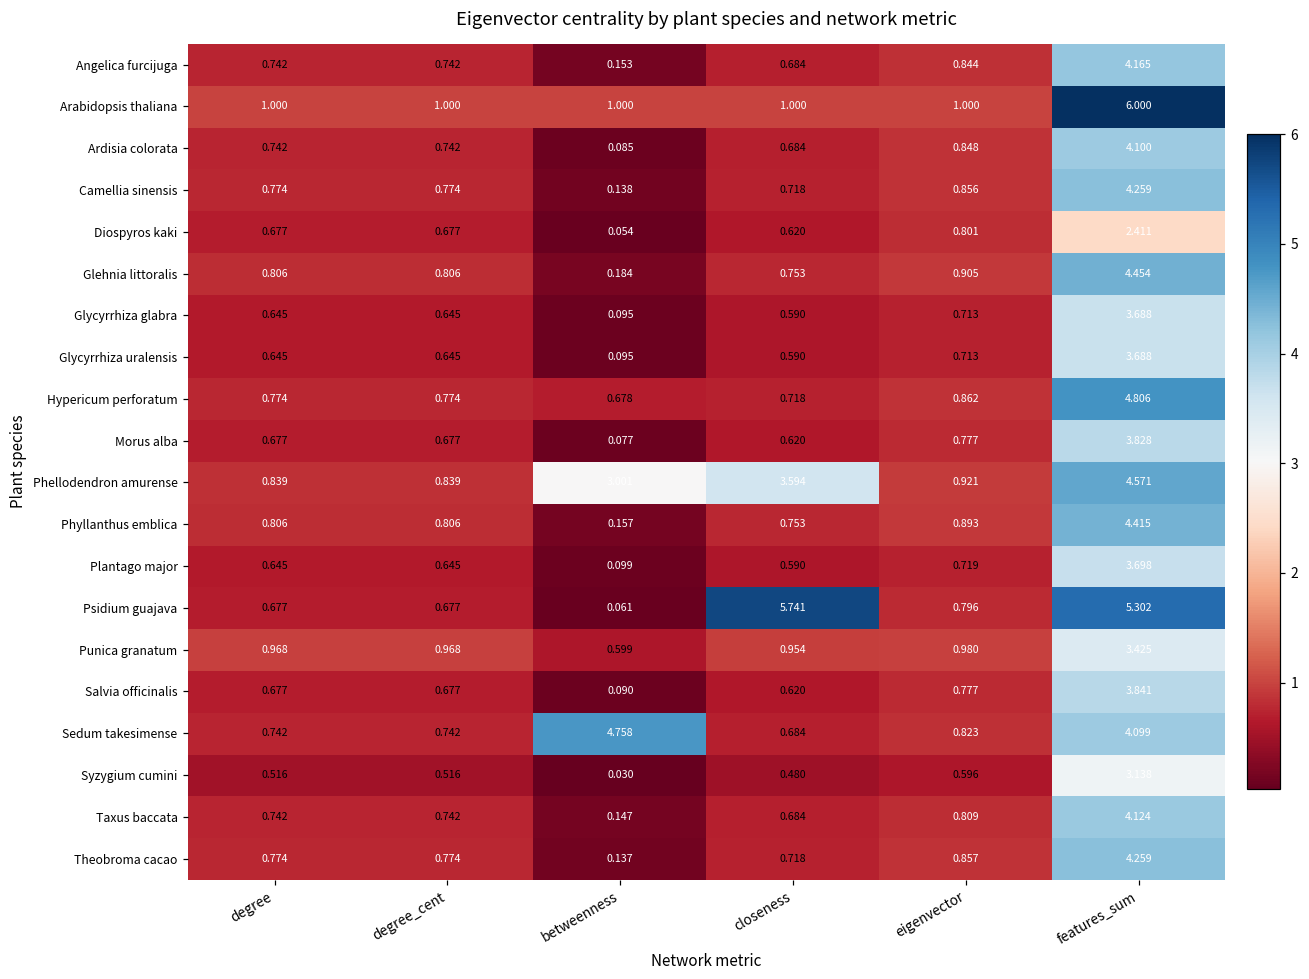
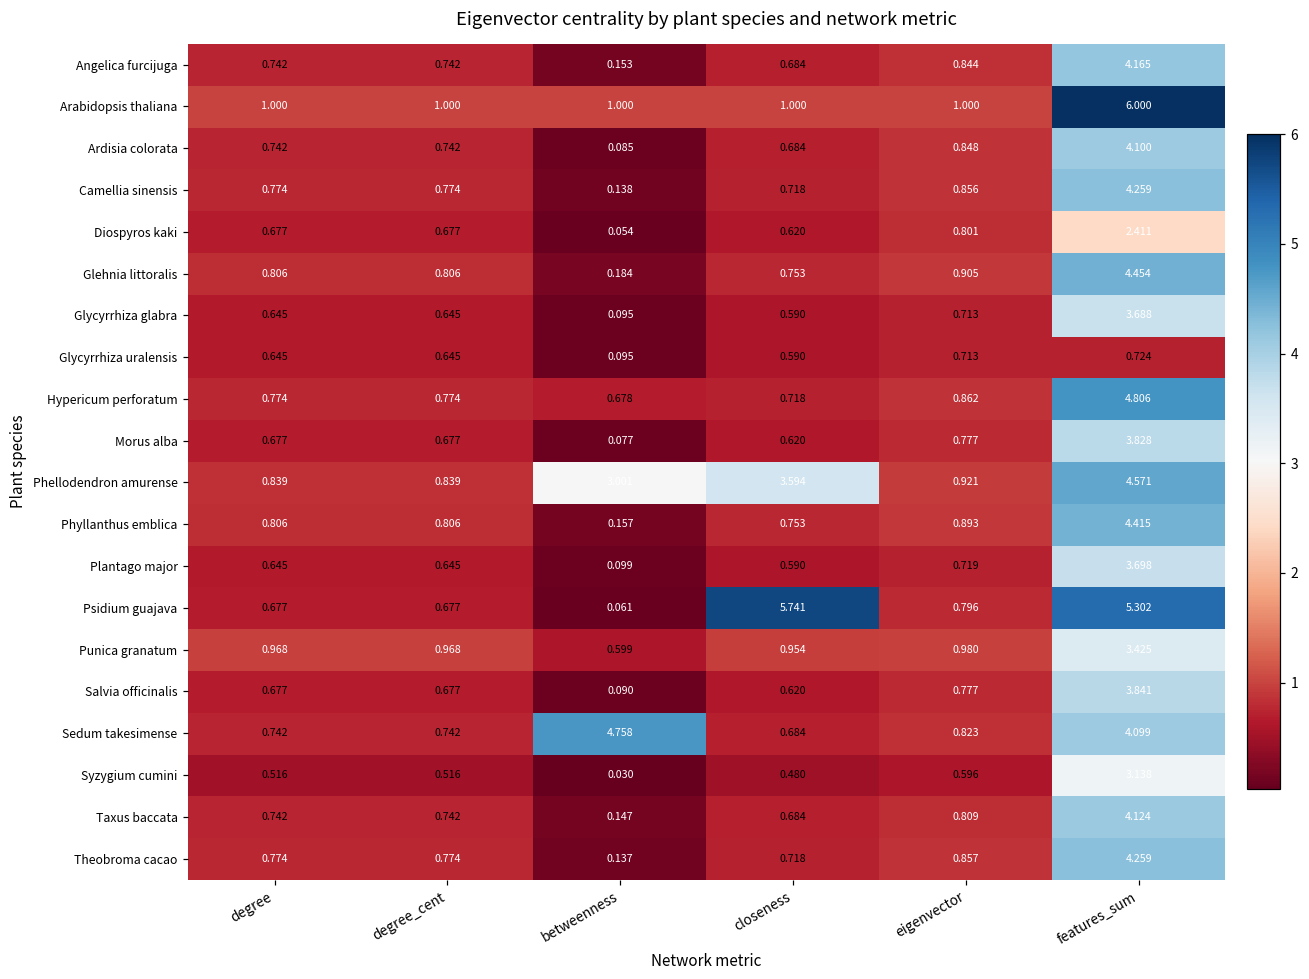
  {
    "Angelica furcijuga": {
      "degree": 0.742,
      "degree_cent": 0.742,
      "betweenness": 0.153,
      "closeness": 0.684,
      "eigenvector": 0.844,
      "features_sum": 4.165
    },
    "Arabidopsis thaliana": {
      "degree": 1.000,
      "degree_cent": 1.000,
      "betweenness": 1.000,
      "closeness": 1.000,
      "eigenvector": 1.000,
      "features_sum": 6.000
    },
    "Ardisia colorata": {
      "degree": 0.742,
      "degree_cent": 0.742,
      "betweenness": 0.085,
      "closeness": 0.684,
      "eigenvector": 0.848,
      "features_sum": 4.100
    },
    "Camellia sinensis": {
      "degree": 0.774,
      "degree_cent": 0.774,
      "betweenness": 0.138,
      "closeness": 0.718,
      "eigenvector": 0.856,
      "features_sum": 4.259
    },
    "Diospyros kaki": {
      "degree": 0.677,
      "degree_cent": 0.677,
      "betweenness": 0.054,
      "closeness": 0.620,
      "eigenvector": 0.801,
      "features_sum": 2.411
    },
    "Glehnia littoralis": {
      "degree": 0.806,
      "degree_cent": 0.806,
      "betweenness": 0.184,
      "closeness": 0.753,
      "eigenvector": 0.905,
      "features_sum": 4.454
    },
    "Glycyrrhiza glabra": {
      "degree": 0.645,
      "degree_cent": 0.645,
      "betweenness": 0.095,
      "closeness": 0.590,
      "eigenvector": 0.713,
      "features_sum": 3.688
    },
    "Glycyrrhiza uralensis": {
      "degree": 0.645,
      "degree_cent": 0.645,
      "betweenness": 0.095,
      "closeness": 0.590,
      "eigenvector": 0.713,
-     "features_sum": 3.688
+     "features_sum": 0.724
    },
    "Hypericum perforatum": {
      "degree": 0.774,
      "degree_cent": 0.774,
      "betweenness": 0.678,
      "closeness": 0.718,
      "eigenvector": 0.862,
      "features_sum": 4.806
    },
    "Morus alba": {
      "degree": 0.677,
      "degree_cent": 0.677,
      "betweenness": 0.077,
      "closeness": 0.620,
      "eigenvector": 0.777,
      "features_sum": 3.828
    },
    "Phellodendron amurense": {
      "degree": 0.839,
      "degree_cent": 0.839,
      "eigenvector": 0.921,
      "features_sum": 4.571
    },
    "Phyllanthus emblica": {
      "degree": 0.806,
      "degree_cent": 0.806,
      "betweenness": 0.157,
      "closeness": 0.753,
      "eigenvector": 0.893,
      "features_sum": 4.415
    },
    "Plantago major": {
      "degree": 0.645,
      "degree_cent": 0.645,
      "betweenness": 0.099,
      "closeness": 0.590,
      "eigenvector": 0.719,
      "features_sum": 3.698
    },
    "Psidium guajava": {
      "degree": 0.677,
      "degree_cent": 0.677,
      "betweenness": 0.061,
      "closeness": 5.741,
      "eigenvector": 0.796,
      "features_sum": 5.302
    },
    "Punica granatum": {
      "degree": 0.968,
      "degree_cent": 0.968,
      "betweenness": 0.599,
      "closeness": 0.954,
      "eigenvector": 0.980
    },
    "Salvia officinalis": {
      "degree": 0.677,
      "degree_cent": 0.677,
      "betweenness": 0.090,
      "closeness": 0.620,
      "eigenvector": 0.777,
      "features_sum": 3.841
    },
    "Sedum takesimense": {
      "degree": 0.742,
      "degree_cent": 0.742,
      "betweenness": 4.758,
      "closeness": 0.684,
      "eigenvector": 0.823,
      "features_sum": 4.099
    },
    "Syzygium cumini": {
      "degree": 0.516,
      "degree_cent": 0.516,
      "betweenness": 0.030,
      "closeness": 0.480,
      "eigenvector": 0.596
    },
    "Taxus baccata": {
      "degree": 0.742,
      "degree_cent": 0.742,
      "betweenness": 0.147,
      "closeness": 0.684,
      "eigenvector": 0.809,
      "features_sum": 4.124
    },
    "Theobroma cacao": {
      "degree": 0.774,
      "degree_cent": 0.774,
      "betweenness": 0.137,
      "closeness": 0.718,
      "eigenvector": 0.857,
      "features_sum": 4.259
    }
  }
